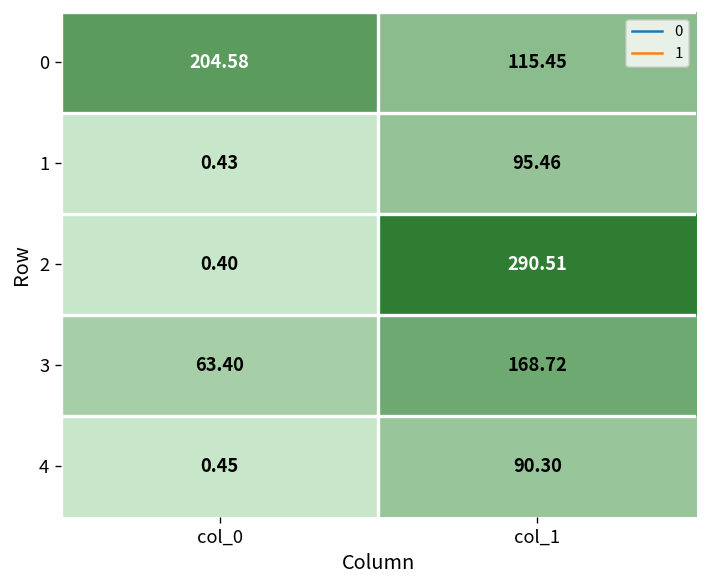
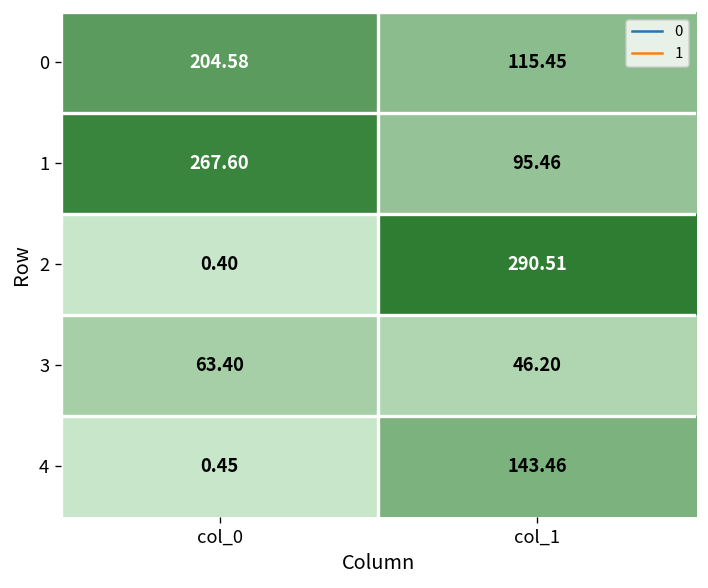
  {
    "0": {
      "col_0": 204.58,
      "col_1": 115.45
    },
    "1": {
-     "col_0": 0.43,
+     "col_0": 267.60,
      "col_1": 95.46
    },
    "2": {
      "col_0": 0.40,
      "col_1": 290.51
    },
    "3": {
      "col_0": 63.40,
-     "col_1": 168.72
+     "col_1": 46.20
    },
    "4": {
      "col_0": 0.45,
-     "col_1": 90.30
+     "col_1": 143.46
    }
  }
